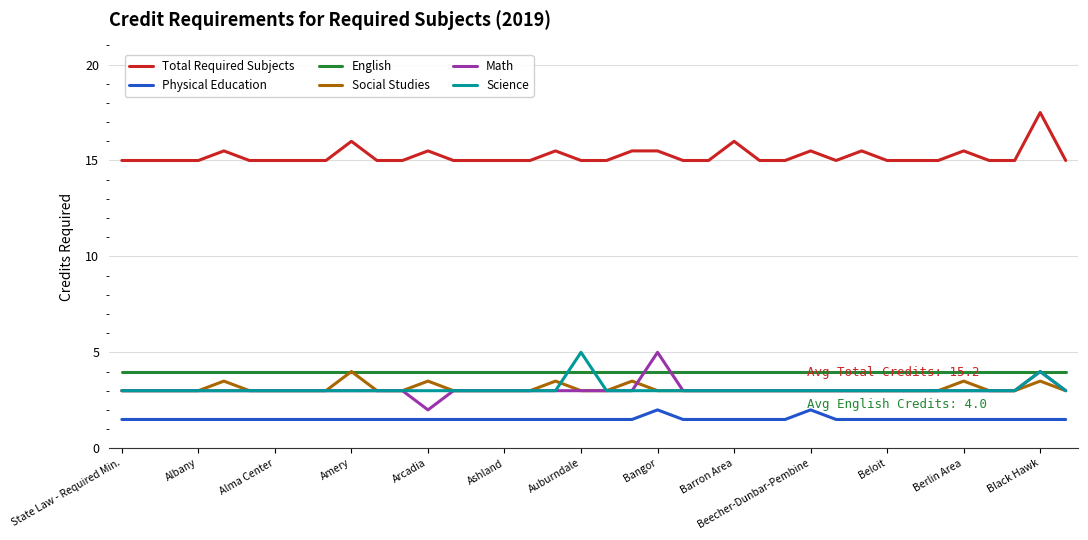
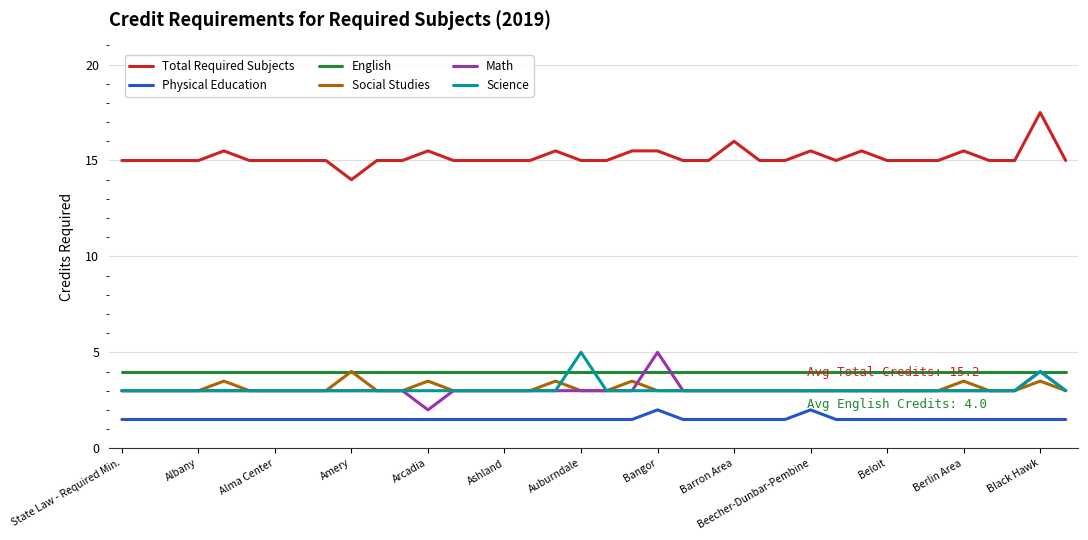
  {
    "Total Required Subjects": {
      "State Law - Required Min.": 15,
      "Albany": 15,
      "Alma Center": 15,
-     "Amery": 16,
+     "Amery": 14,
      "Arcadia": 15.5,
      "Ashland": 15,
      "Auburndale": 15,
      "Bangor": 15.5,
      "Barron Area": 16,
      "Beecher-Dunbar-Pembine": 15.5,
      "Beloit": 15,
      "Berlin Area": 15.5,
      "Black Hawk": 17.5
    },
    "Physical Education": {
      "State Law - Required Min.": 1.5,
      "Albany": 1.5,
      "Alma Center": 1.5,
      "Amery": 1.5,
      "Arcadia": 1.5,
      "Ashland": 1.5,
      "Auburndale": 1.5,
      "Bangor": 2,
      "Barron Area": 1.5,
      "Beloit": 1.5,
      "Berlin Area": 1.5,
      "Black Hawk": 1.5
    },
    "English": {
      "State Law - Required Min.": 4,
      "Albany": 4,
      "Alma Center": 4,
      "Arcadia": 4,
      "Ashland": 4,
      "Auburndale": 4,
      "Bangor": 4,
      "Barron Area": 4
    },
    "Social Studies": {
      "Arcadia": 3.5,
      "Berlin Area": 3.5,
      "Black Hawk": 3.5
    },
    "Math": {
      "Arcadia": 2,
      "Bangor": 5
    },
    "Science": {
      "Arcadia": 3,
      "Auburndale": 5
    }
  }
